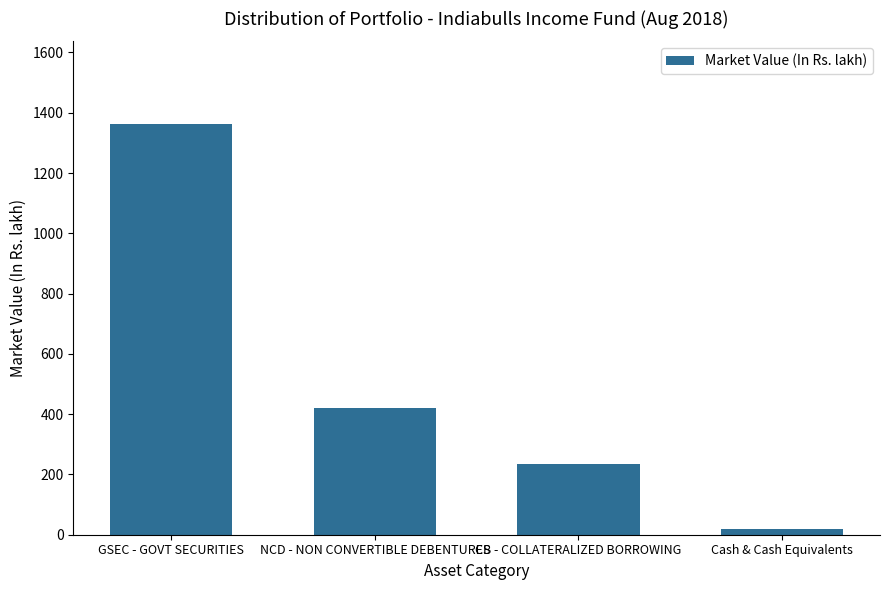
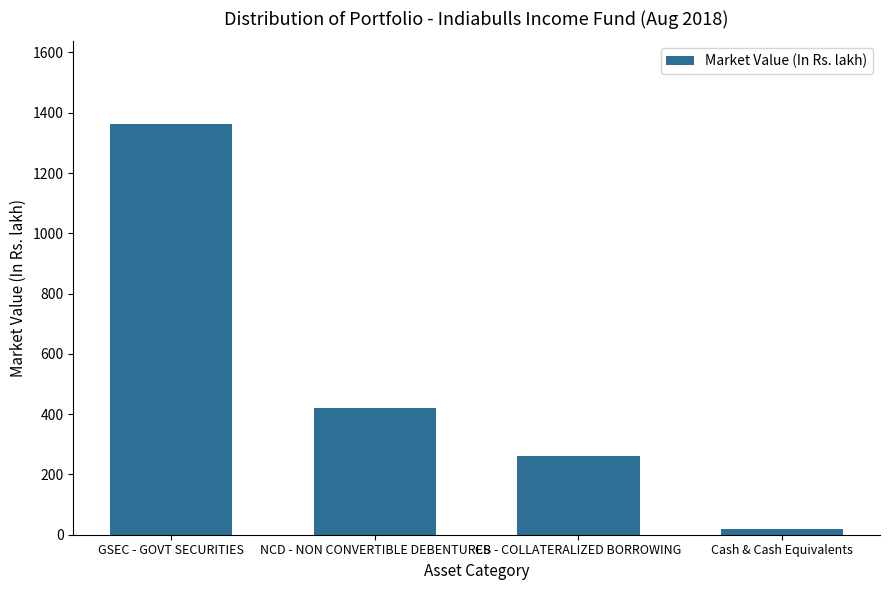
  {
    "GSEC - GOVT SECURITIES": 1360,
    "NCD - NON CONVERTIBLE DEBENTURES": 420,
-   "CB - COLLATERALIZED BORROWING": 230,
+   "CB - COLLATERALIZED BORROWING": 260,
    "Cash & Cash Equivalents": 20
  }
